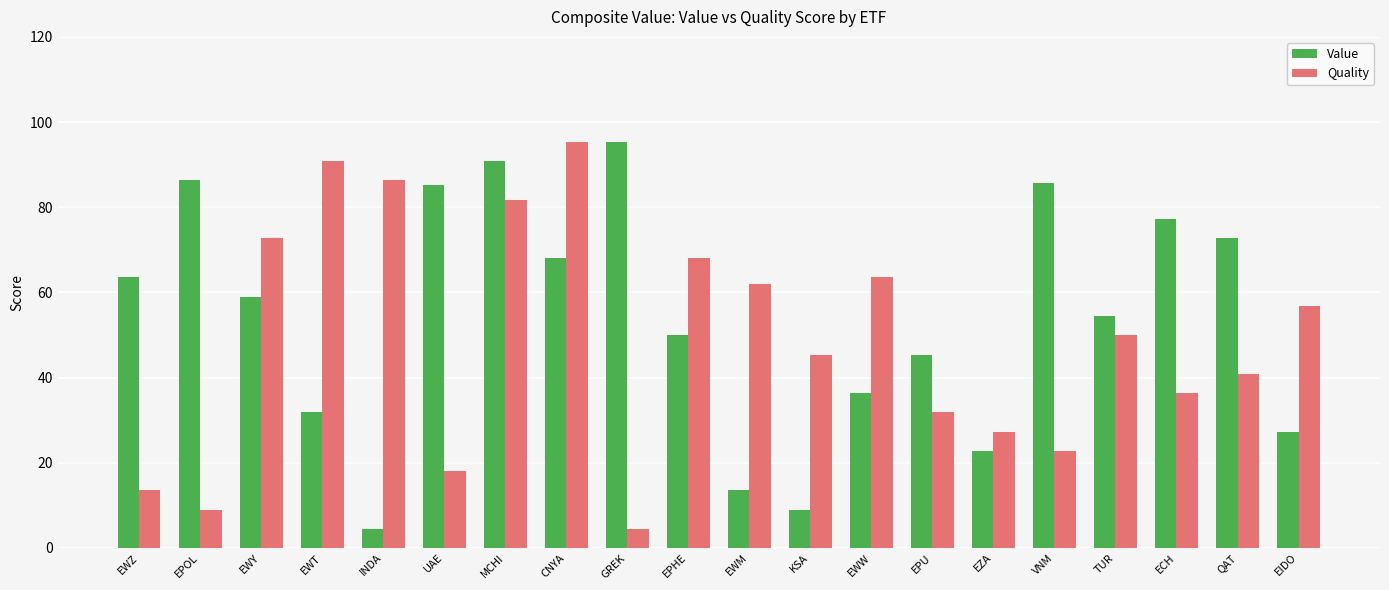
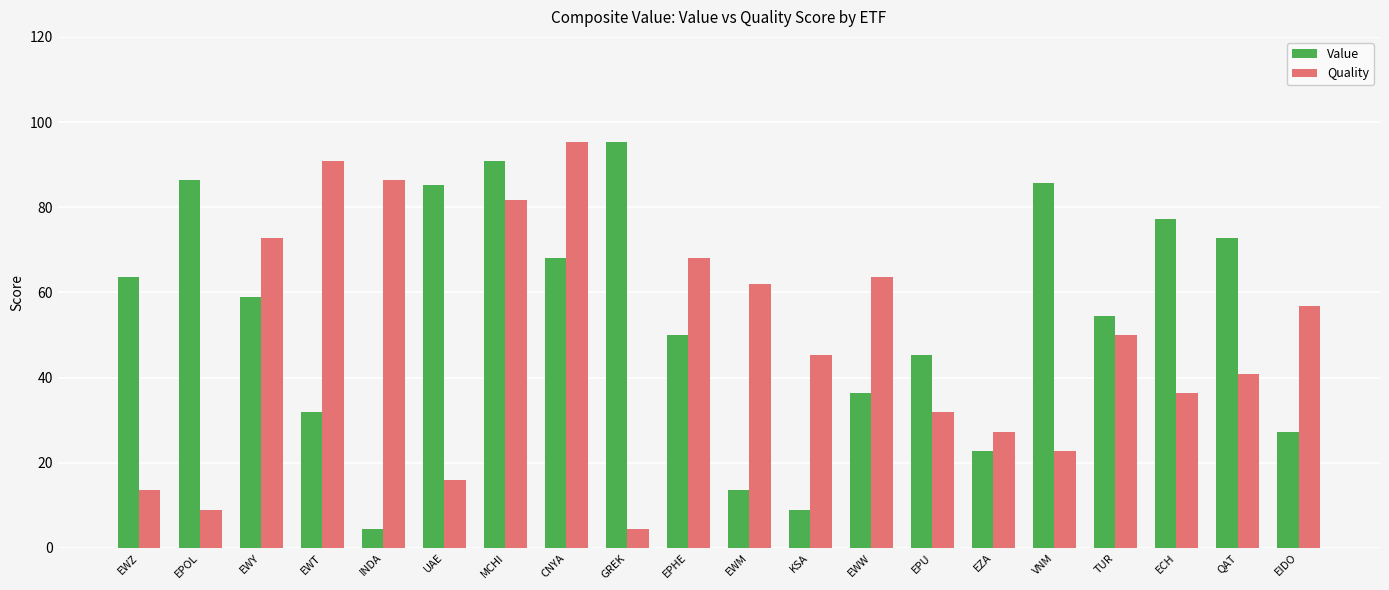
  {
    "Value": {
      "EWZ": 64,
      "EPOL": 86,
      "EWY": 59,
      "EWT": 32,
      "INDA": 5,
      "UAE": 85,
      "MCHI": 91,
      "CNYA": 68,
      "GREK": 95,
      "EPHE": 50,
      "EWM": 14,
      "KSA": 9,
      "EWW": 36,
      "EPU": 45,
      "EZA": 23,
      "VNM": 86,
      "TUR": 55,
      "ECH": 77,
      "QAT": 73,
      "EIDO": 27
    },
    "Quality": {
      "EWZ": 14,
      "EPOL": 9,
      "EWY": 73,
      "EWT": 91,
      "INDA": 86,
-     "UAE": 18,
+     "UAE": 16,
      "MCHI": 82,
      "CNYA": 95,
      "GREK": 5,
      "EPHE": 68,
      "EWM": 62,
      "KSA": 45,
      "EWW": 64,
      "EPU": 32,
      "EZA": 27,
      "VNM": 23,
      "TUR": 50,
      "ECH": 36,
      "QAT": 41,
      "EIDO": 57
    }
  }
